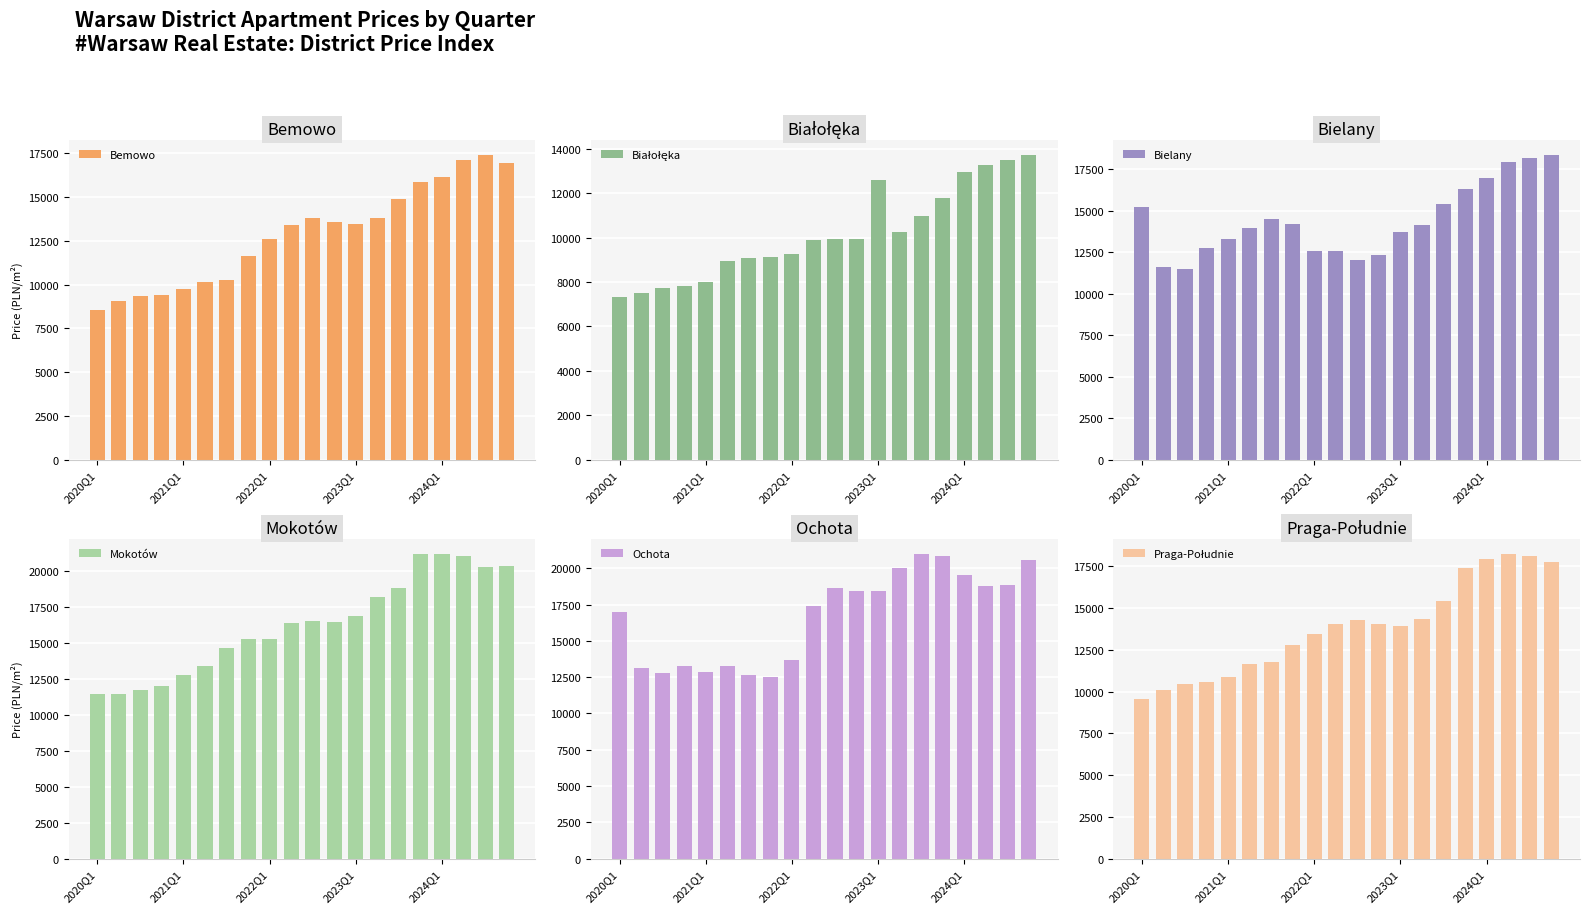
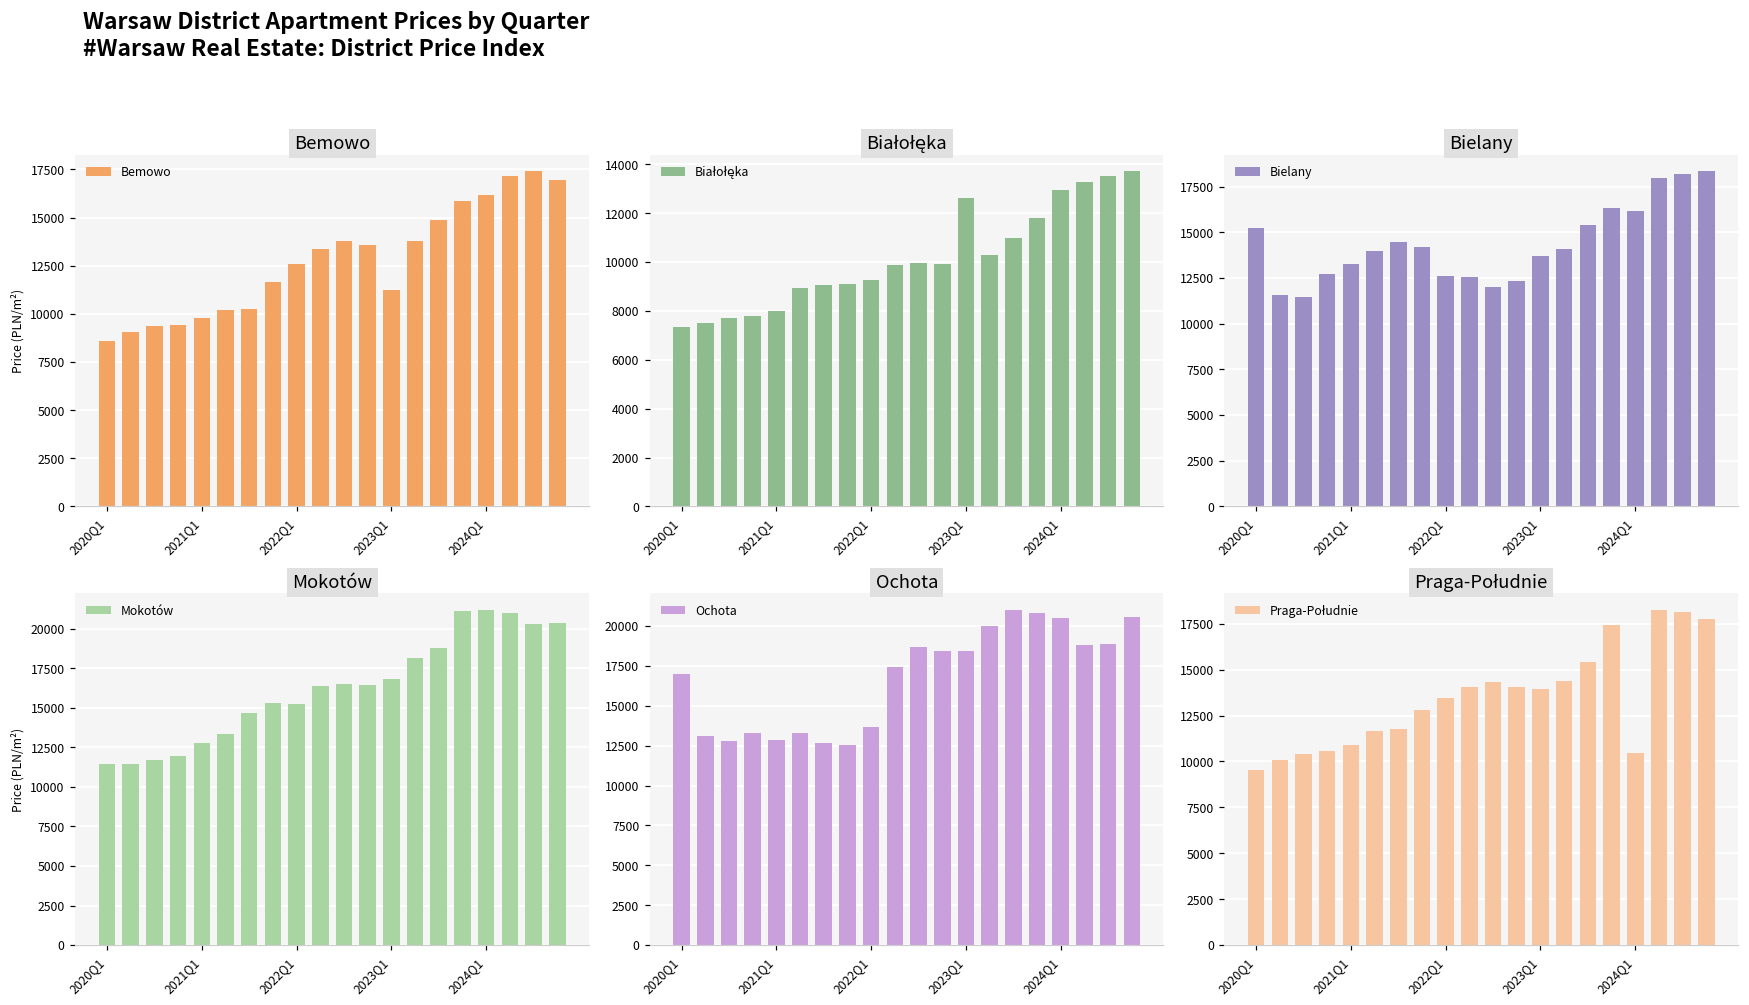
  {
    "Bemowo": {
      "2020Q1": 8600,
      "2021Q1": 9800,
      "2022Q1": 12600,
-     "2023Q1": 13500,
+     "2023Q1": 11300,
      "2024Q1": 16200
    },
    "Białołęka": {
      "2020Q1": 7300,
      "2021Q1": 8000,
      "2022Q1": 9300,
      "2023Q1": 12600,
      "2024Q1": 12900
    },
    "Bielany": {
      "2020Q1": 15200,
      "2021Q1": 13300,
      "2022Q1": 12600,
      "2023Q1": 13700,
-     "2024Q1": 16900
+     "2024Q1": 16200
    },
    "Mokotów": {
      "2020Q1": 11400,
      "2021Q1": 12800,
      "2022Q1": 15200,
      "2023Q1": 16800,
      "2024Q1": 21200
    },
    "Ochota": {
      "2020Q1": 17000,
      "2021Q1": 12900,
      "2022Q1": 13700,
      "2023Q1": 18400,
-     "2024Q1": 19500
+     "2024Q1": 20500
    },
    "Praga-Południe": {
      "2020Q1": 9500,
      "2021Q1": 10900,
      "2022Q1": 13400,
      "2023Q1": 13900,
-     "2024Q1": 17900
+     "2024Q1": 10500
    }
  }
